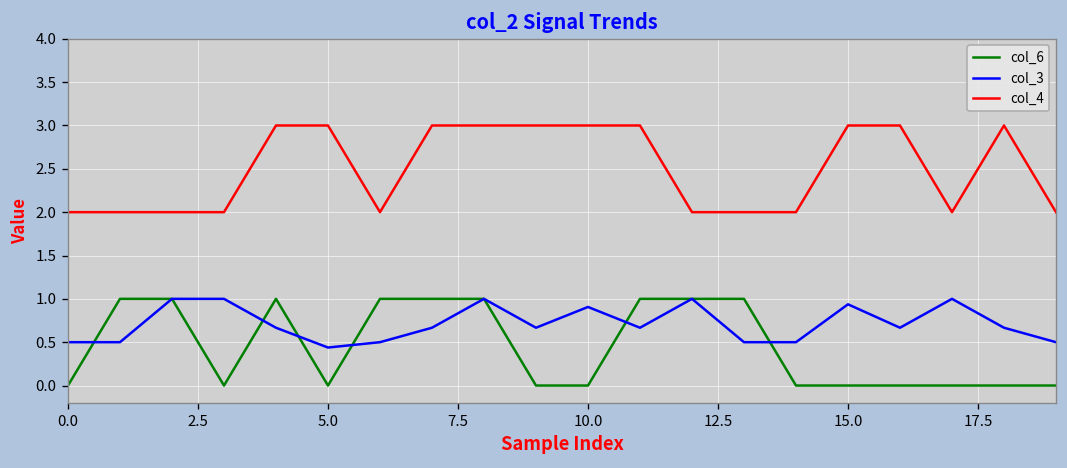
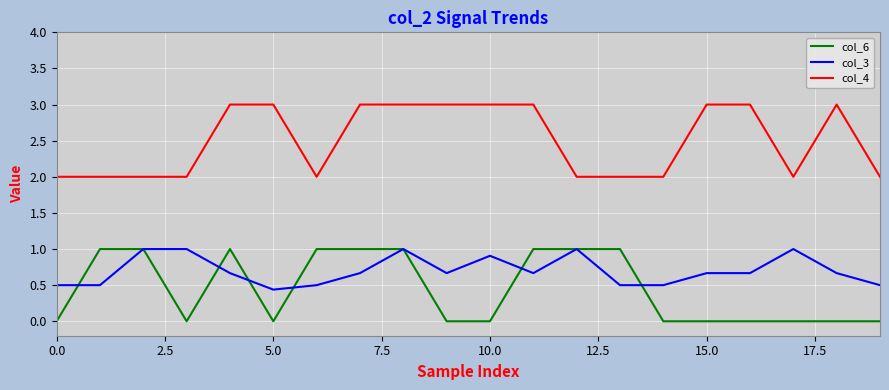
  {
    "col_6": {
      "0.0": 0.0,
      "5.0": 0.0,
      "10.0": 0.0,
      "15.0": 0.0
    },
    "col_3": {
      "0.0": 0.5,
      "5.0": 0.4,
      "10.0": 0.9,
-     "15.0": 0.9
+     "15.0": 0.7
    },
    "col_4": {
      "0.0": 2.0,
      "5.0": 3.0,
      "10.0": 3.0,
      "15.0": 3.0
    }
  }
